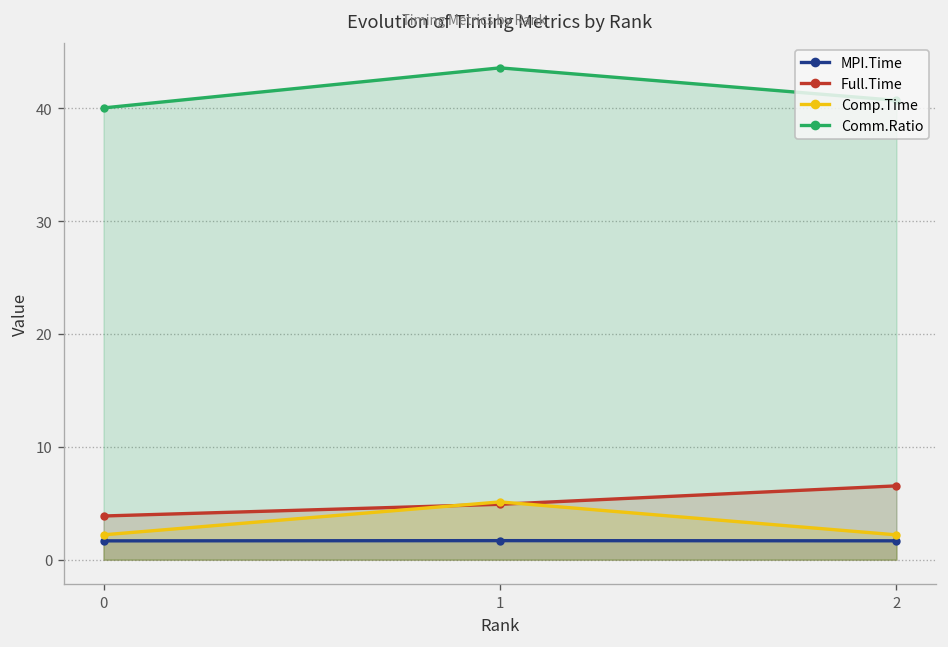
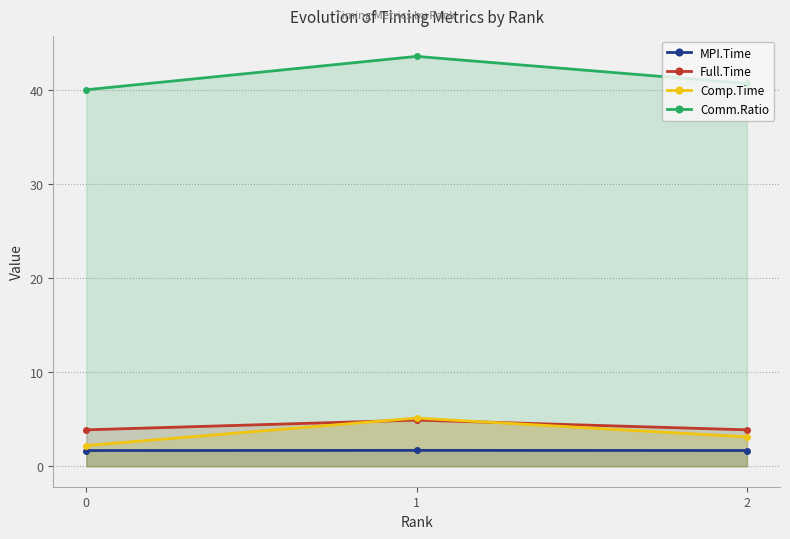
  {
    "MPI.Time": {
      "0": 2,
      "1": 2,
      "2": 2
    },
    "Full.Time": {
      "0": 4,
-     "2": 7
+     "2": 4
    },
    "Comp.Time": {
      "0": 2,
-     "2": 2
+     "2": 3
    },
    "Comm.Ratio": {
      "0": 40,
      "1": 44
    }
  }
